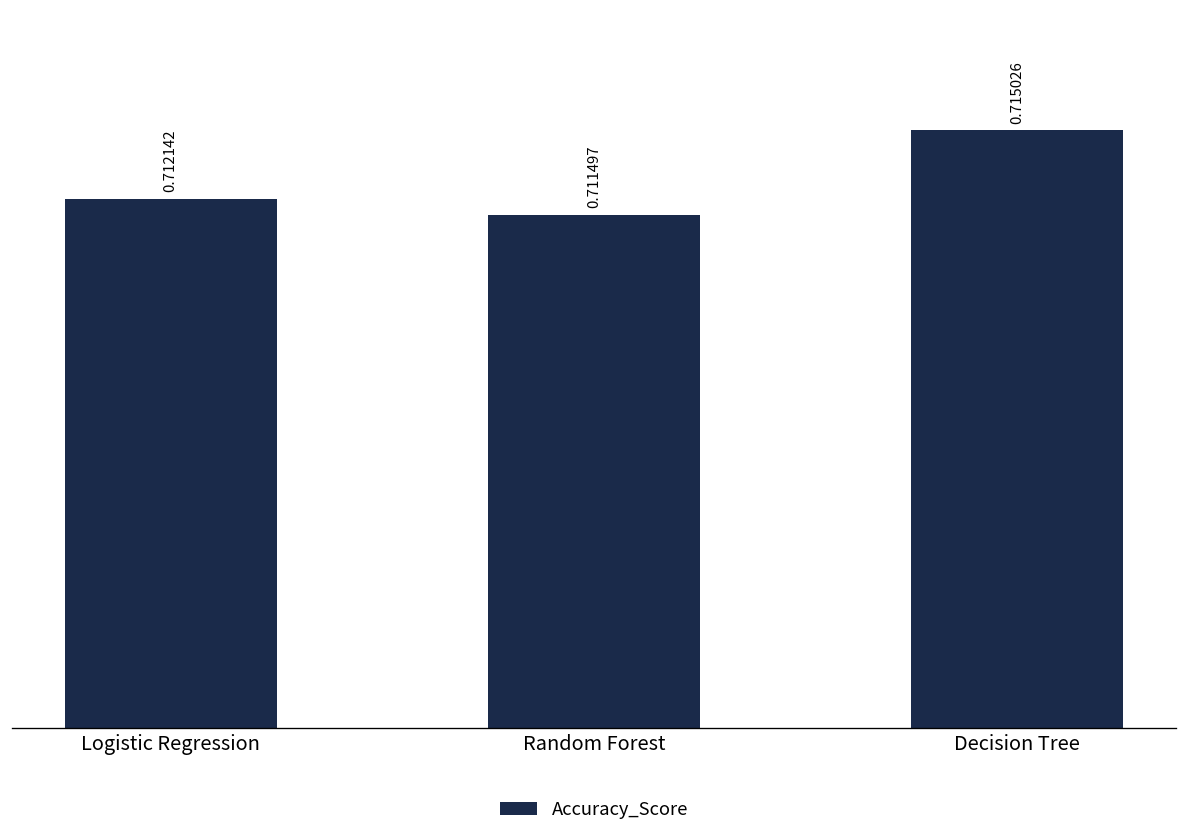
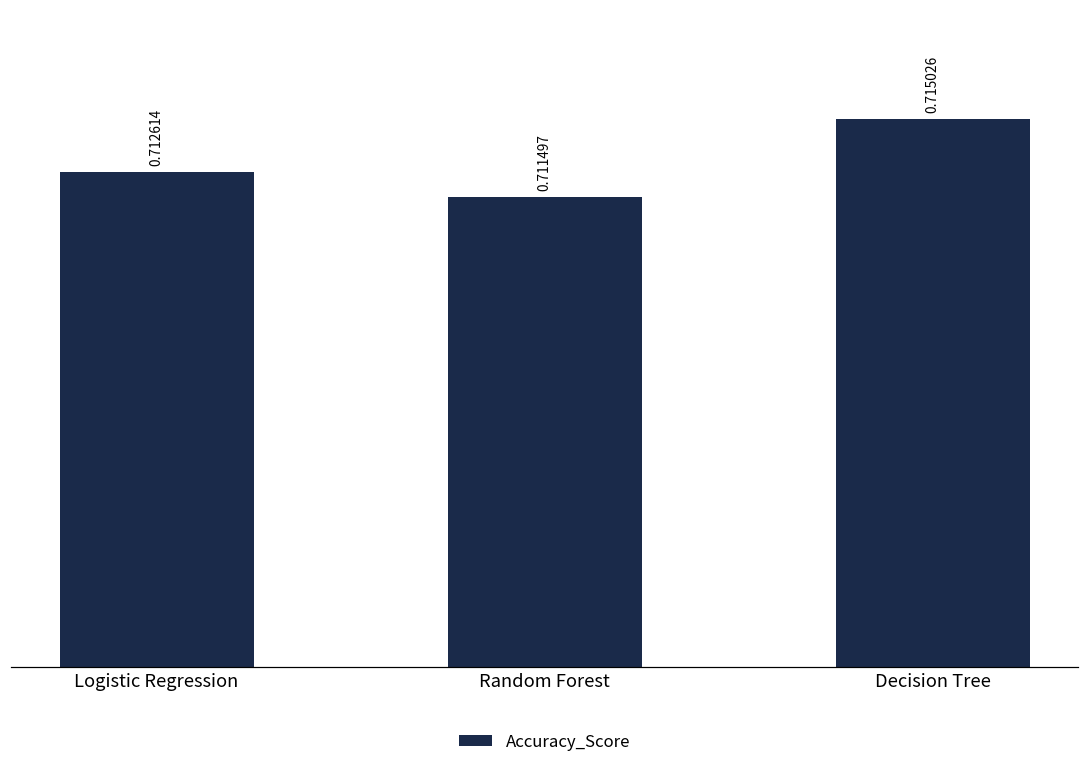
  {
-   "Logistic Regression": 0.712142,
+   "Logistic Regression": 0.712614,
    "Random Forest": 0.711497,
    "Decision Tree": 0.715026
  }
